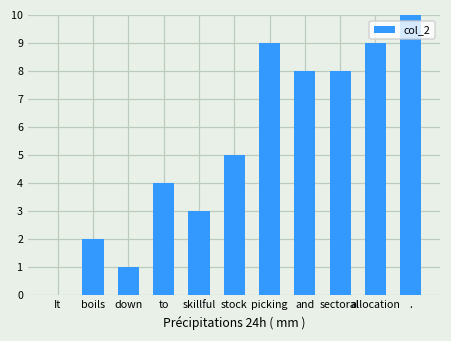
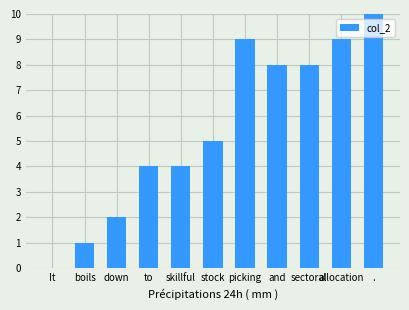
  {
    "It": 0,
-   "boils": 2,
-   "down": 1,
+   "boils": 1,
+   "down": 2,
    "to": 4,
-   "skillful": 3,
+   "skillful": 4,
    "stock": 5,
    "picking": 9,
    "and": 8,
    ".": 10
  }
